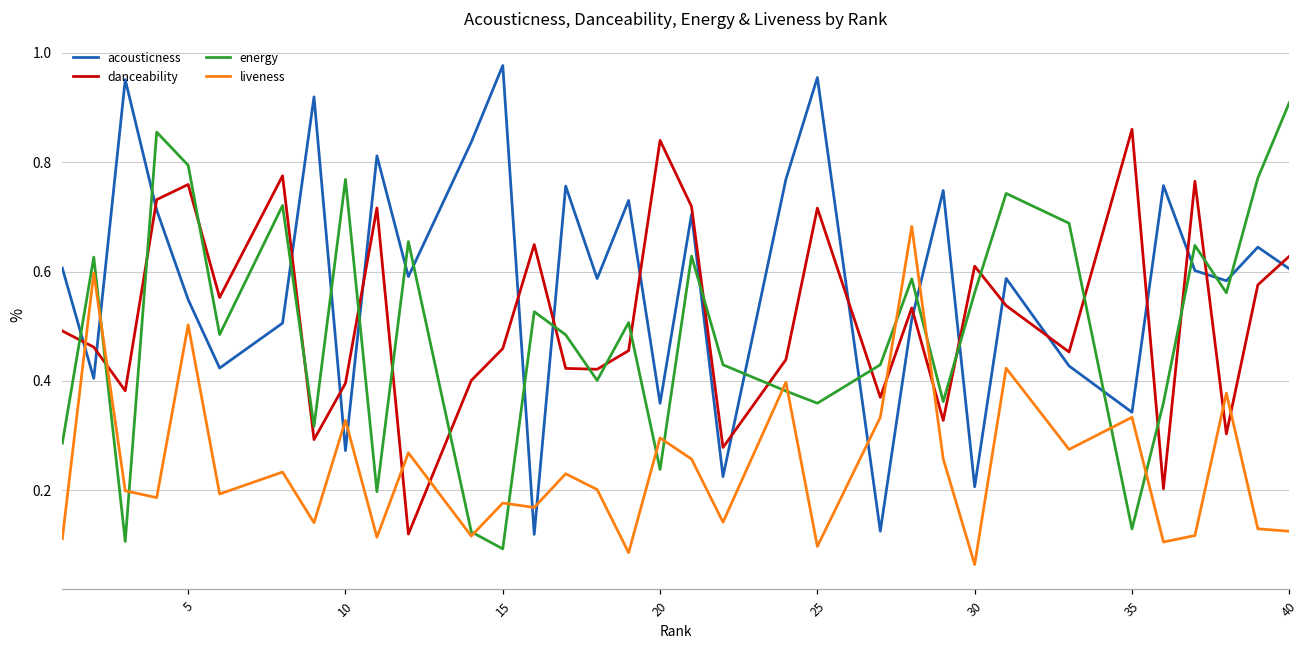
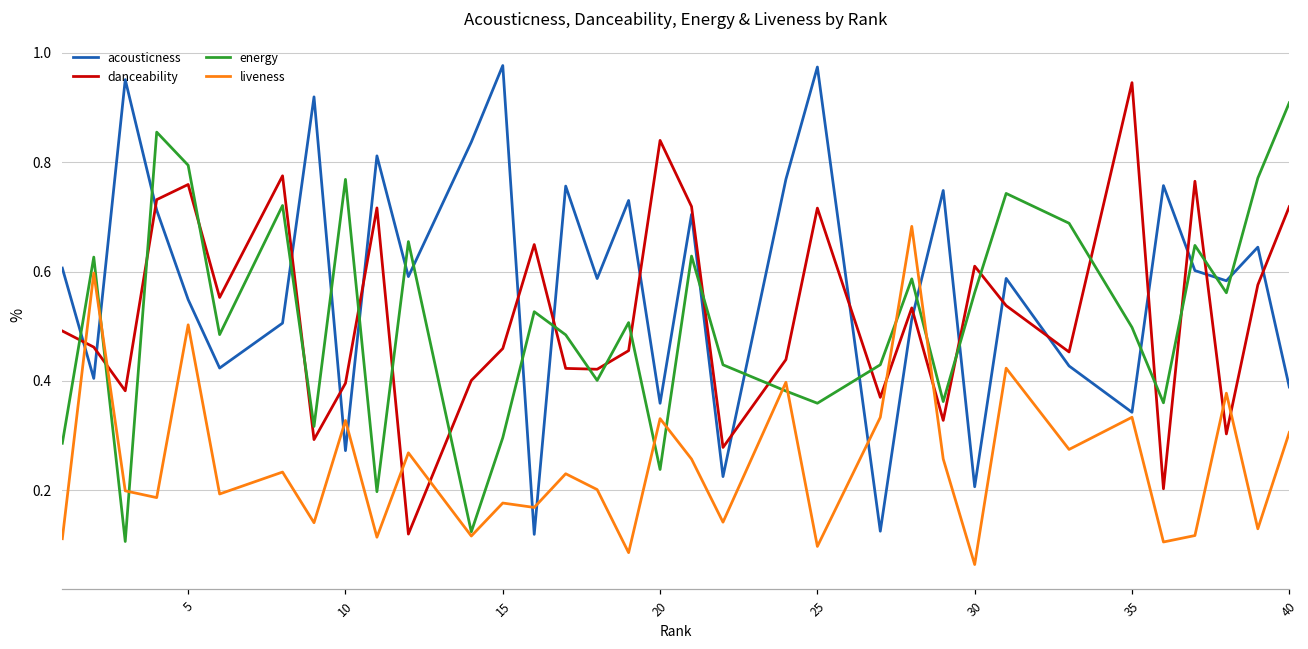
  {
    "acousticness": {
      "5": 0.55,
      "10": 0.27,
      "15": 0.98,
      "20": 0.36,
-     "25": 0.95,
+     "25": 0.97,
      "30": 0.21,
      "35": 0.34,
-     "40": 0.61
+     "40": 0.39
    },
    "danceability": {
      "5": 0.76,
      "10": 0.40,
      "15": 0.46,
      "20": 0.84,
      "25": 0.72,
      "30": 0.61,
-     "35": 0.86,
-     "40": 0.63
+     "35": 0.95,
+     "40": 0.72
    },
    "energy": {
      "5": 0.79,
      "10": 0.77,
-     "15": 0.09,
+     "15": 0.30,
      "20": 0.24,
      "25": 0.36,
      "30": 0.56,
-     "35": 0.13,
+     "35": 0.50,
      "40": 0.91
    },
    "liveness": {
      "5": 0.50,
      "10": 0.33,
      "15": 0.18,
-     "20": 0.30,
+     "20": 0.33,
      "25": 0.10,
      "30": 0.06,
      "35": 0.33,
-     "40": 0.13
+     "40": 0.31
    }
  }
